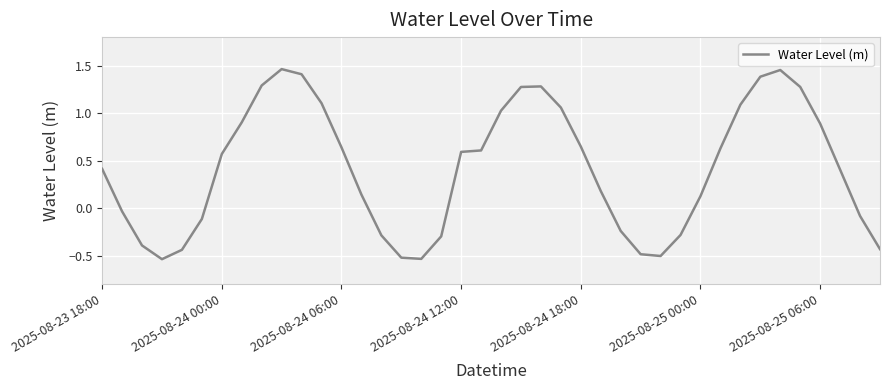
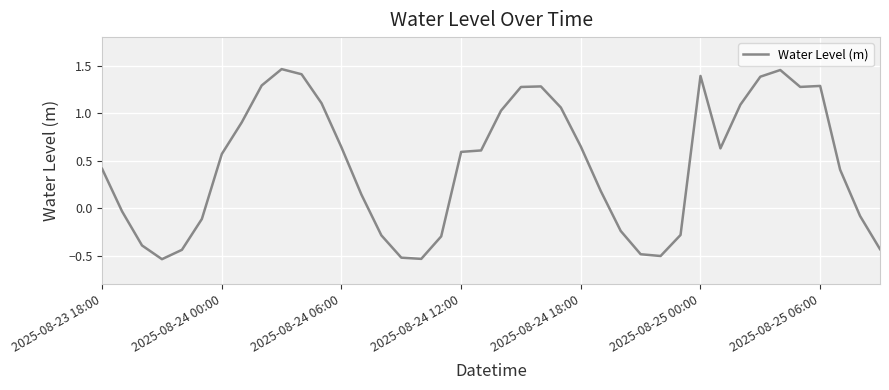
  {
    "2025-08-23 18:00": 0.4,
    "2025-08-24 00:00": 0.6,
    "2025-08-24 06:00": 0.6,
    "2025-08-24 12:00": 0.6,
    "2025-08-24 18:00": 0.6,
-   "2025-08-25 00:00": 0.1,
-   "2025-08-25 06:00": 0.9
+   "2025-08-25 00:00": 1.4,
+   "2025-08-25 06:00": 1.3
  }
